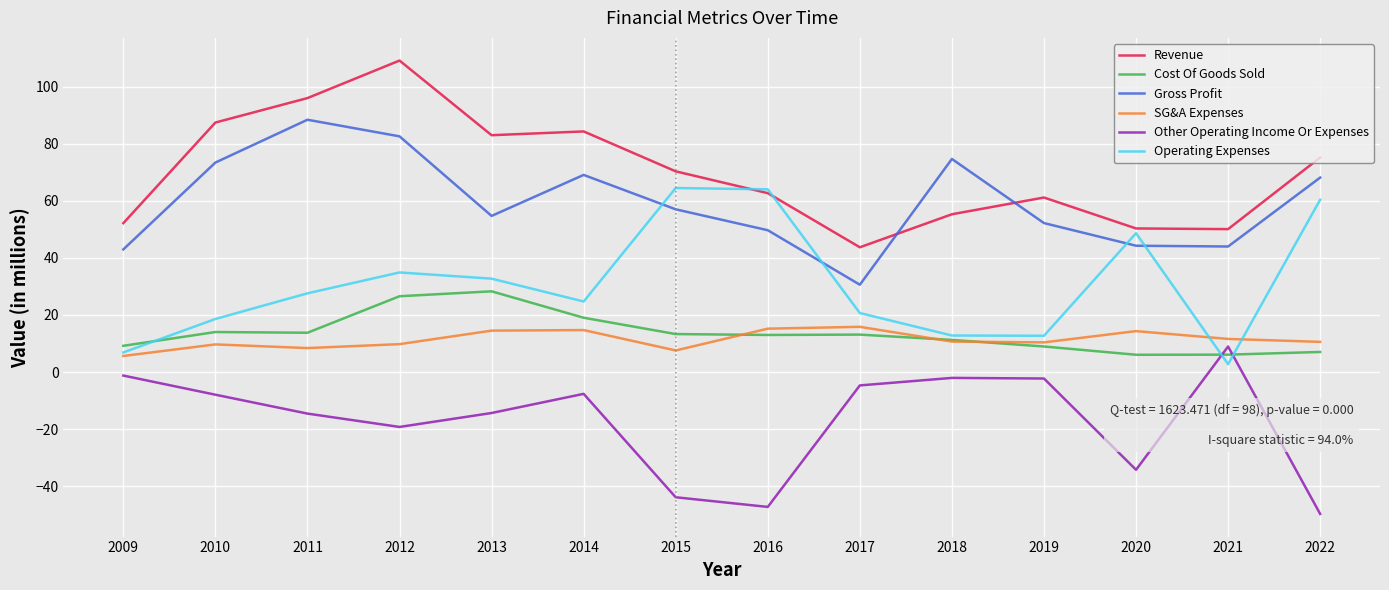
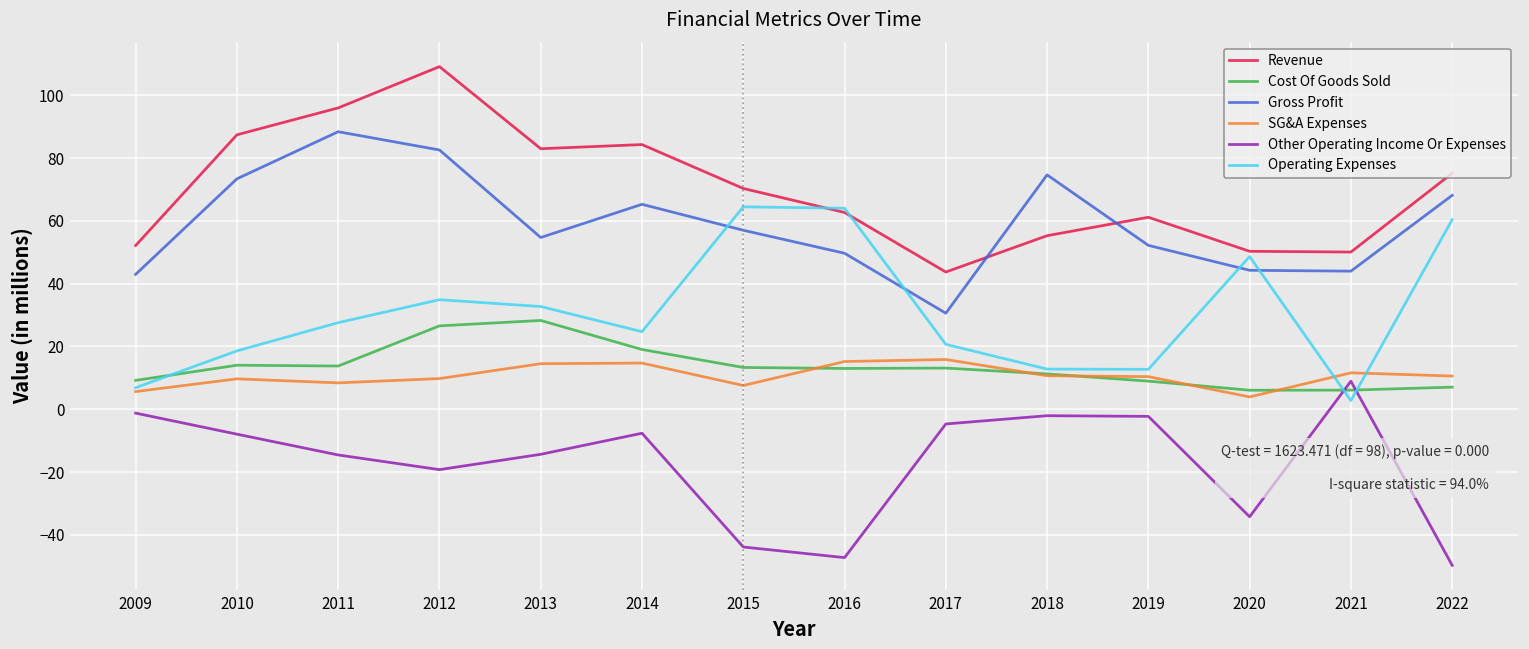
  {
    "Revenue": {
      "2009": 52,
      "2010": 87,
      "2011": 96,
      "2012": 109,
      "2013": 83,
      "2014": 84,
      "2015": 70,
      "2016": 63,
      "2017": 44,
      "2018": 55,
      "2019": 61,
      "2020": 50,
      "2021": 50
    },
    "Cost Of Goods Sold": {
      "2009": 9,
      "2010": 14,
      "2011": 14,
      "2012": 27,
      "2013": 28,
      "2014": 19,
      "2015": 13,
      "2016": 13,
      "2017": 13,
      "2019": 9,
      "2020": 6,
      "2021": 6,
      "2022": 7
    },
    "Gross Profit": {
      "2009": 43,
      "2010": 73,
      "2011": 88,
      "2012": 83,
      "2013": 55,
-     "2014": 69,
+     "2014": 65,
      "2015": 57,
      "2016": 50,
      "2017": 31,
      "2018": 75,
      "2019": 52,
      "2020": 44,
      "2021": 44,
      "2022": 68
    },
    "SG&A Expenses": {
      "2009": 6,
      "2010": 10,
      "2011": 8,
      "2012": 10,
      "2013": 15,
      "2014": 15,
      "2015": 8,
      "2016": 15,
      "2017": 16,
      "2019": 10,
-     "2020": 14,
+     "2020": 4,
      "2021": 12,
      "2022": 11
    },
    "Other Operating Income Or Expenses": {
      "2009": -1,
      "2010": -8,
      "2011": -15,
      "2012": -19,
      "2013": -14,
      "2014": -8,
      "2015": -44,
      "2016": -47,
      "2017": -5,
      "2018": -2,
      "2019": -2,
      "2021": 9,
      "2022": -50
    },
    "Operating Expenses": {
      "2009": 7,
      "2010": 19,
      "2011": 28,
      "2012": 35,
      "2013": 33,
      "2014": 25,
      "2015": 64,
      "2016": 64,
      "2017": 21,
      "2018": 13,
      "2019": 13,
      "2020": 49,
      "2021": 3,
      "2022": 60
    }
  }
